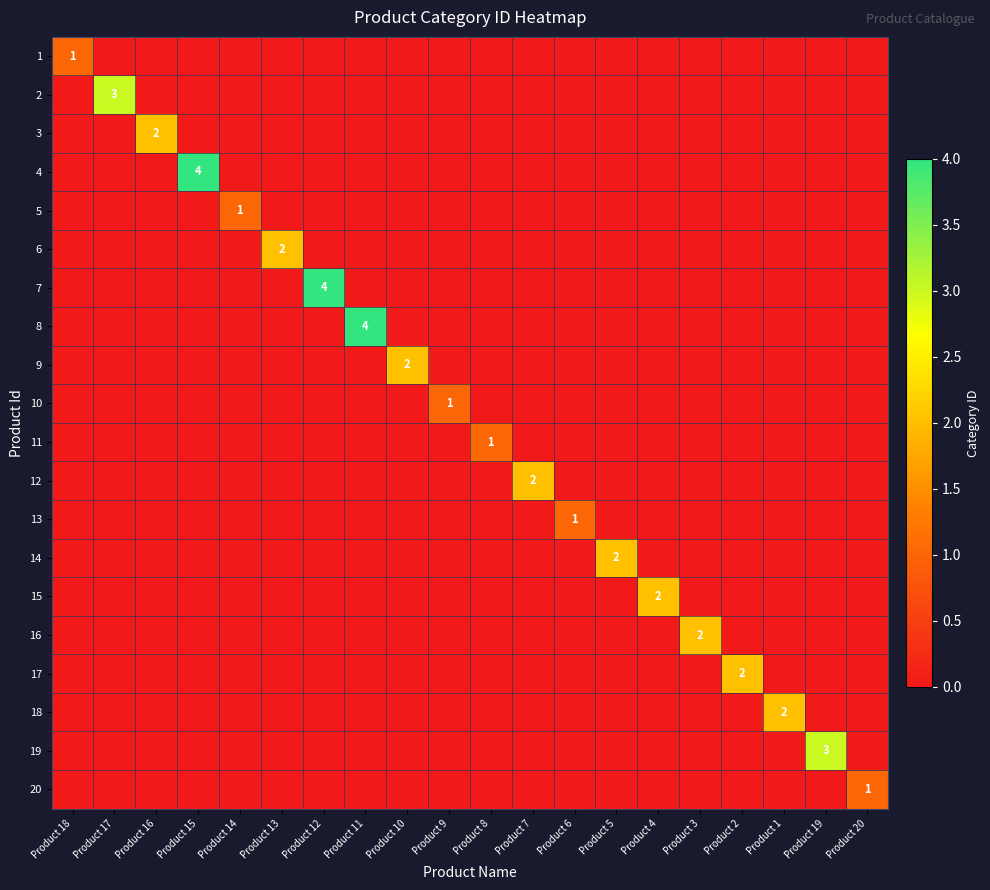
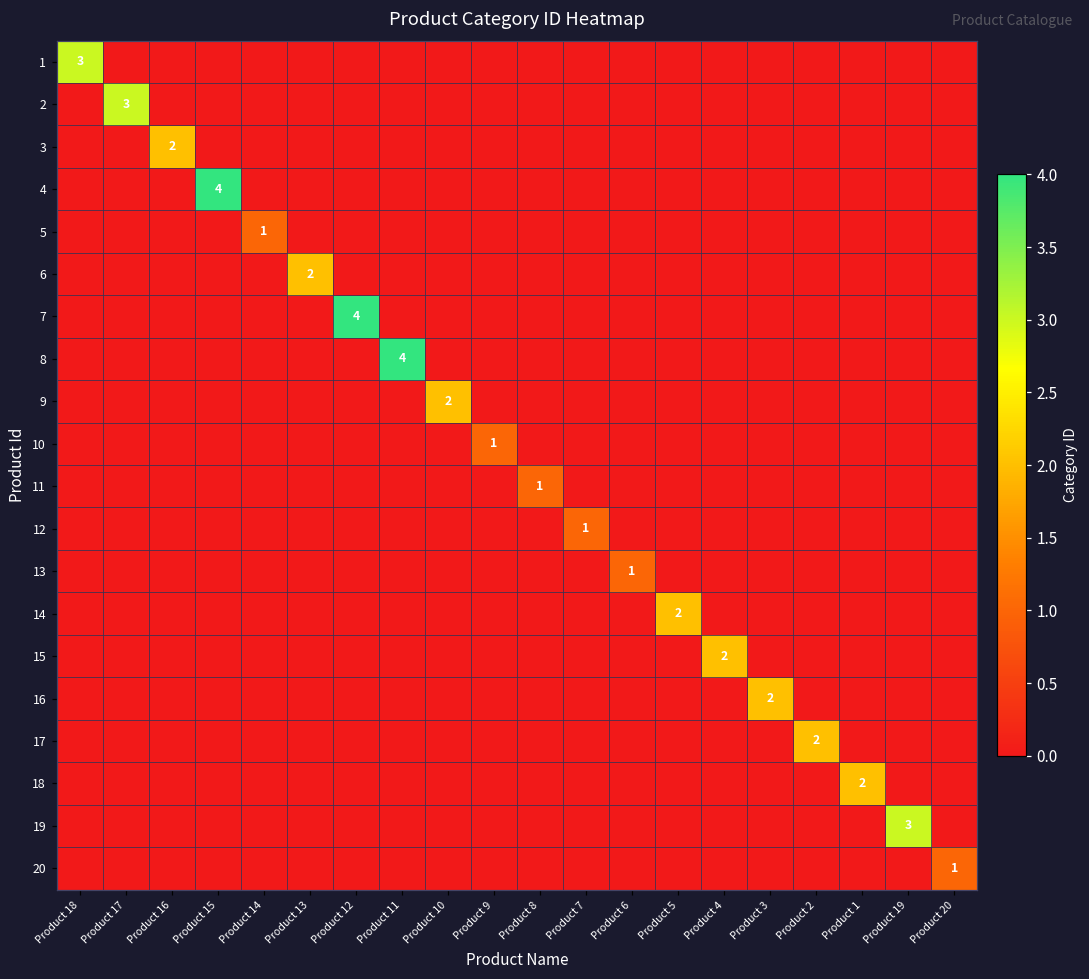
  {
    "1": {
-     "Product 18": 1
+     "Product 18": 3
    },
    "2": {
      "Product 17": 3
    },
    "3": {
      "Product 16": 2
    },
    "4": {
      "Product 15": 4
    },
    "5": {
      "Product 14": 1
    },
    "6": {
      "Product 13": 2
    },
    "7": {
      "Product 12": 4
    },
    "8": {
      "Product 11": 4
    },
    "9": {
      "Product 10": 2
    },
    "10": {
      "Product 9": 1
    },
    "11": {
      "Product 8": 1
    },
    "12": {
-     "Product 7": 2
+     "Product 7": 1
    },
    "13": {
      "Product 6": 1
    },
    "14": {
      "Product 5": 2
    },
    "15": {
      "Product 4": 2
    },
    "16": {
      "Product 3": 2
    },
    "17": {
      "Product 2": 2
    },
    "18": {
      "Product 1": 2
    },
    "19": {
      "Product 19": 3
    },
    "20": {
      "Product 20": 1
    }
  }
